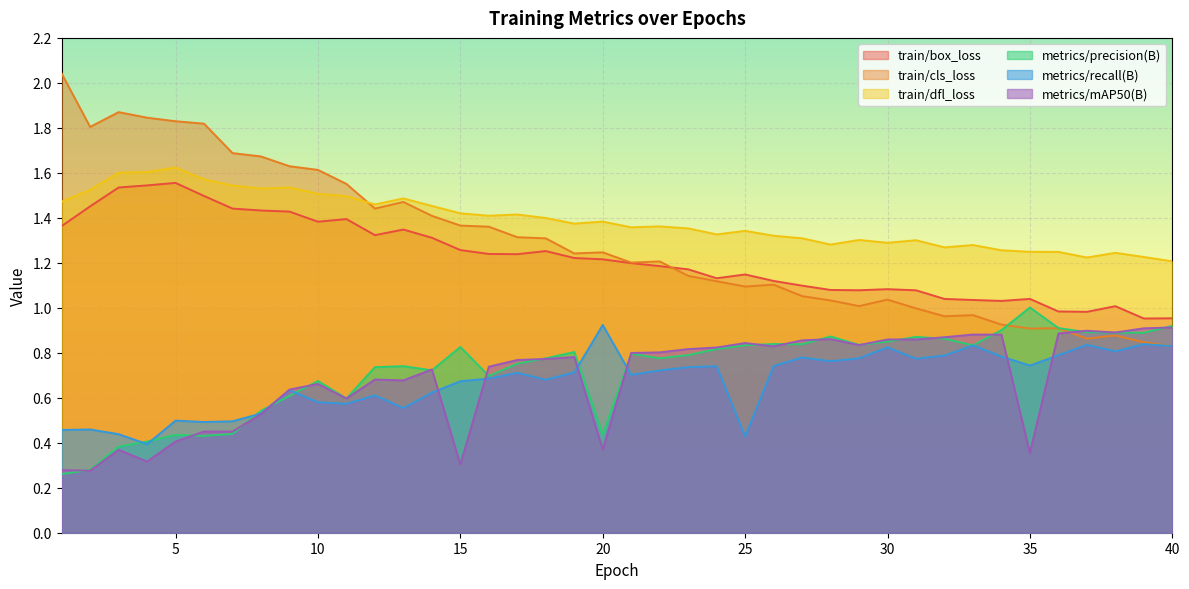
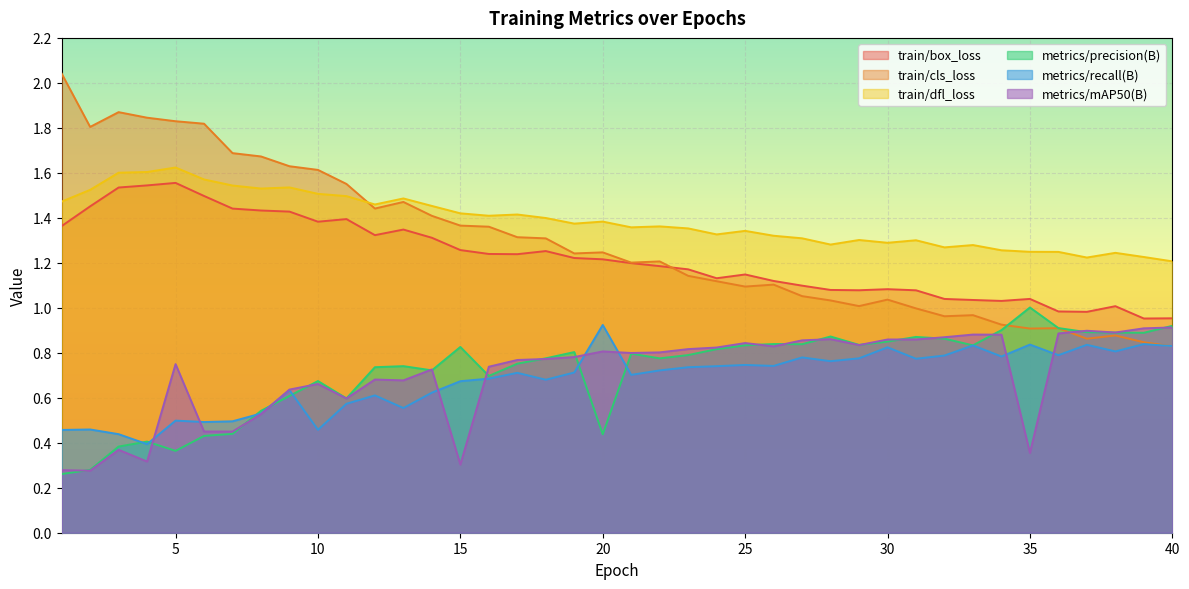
  {
    "metrics/precision(B)": {
-     "5": 0.44,
+     "5": 0.36,
      "10": 0.67,
      "15": 0.83,
      "20": 0.44,
      "35": 1.00
    },
    "metrics/recall(B)": {
      "5": 0.50,
-     "10": 0.58,
+     "10": 0.46,
      "15": 0.67,
      "20": 0.92,
-     "25": 0.43,
+     "25": 0.75,
      "30": 0.82,
-     "35": 0.74
+     "35": 0.84
    },
    "metrics/mAP50(B)": {
-     "5": 0.41,
+     "5": 0.75,
      "10": 0.66,
      "15": 0.30,
-     "20": 0.37,
+     "20": 0.81,
      "35": 0.35
    }
  }
